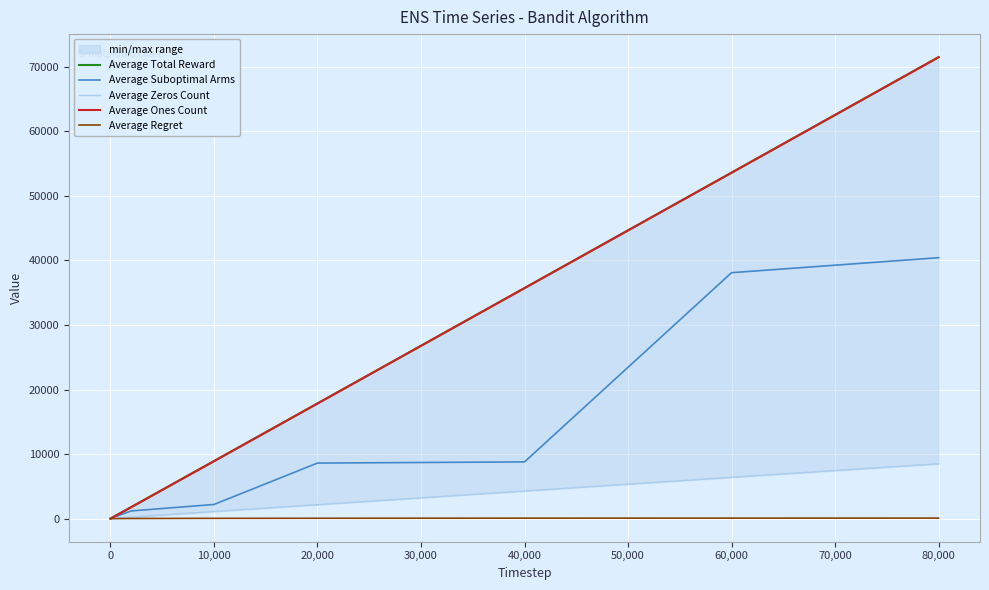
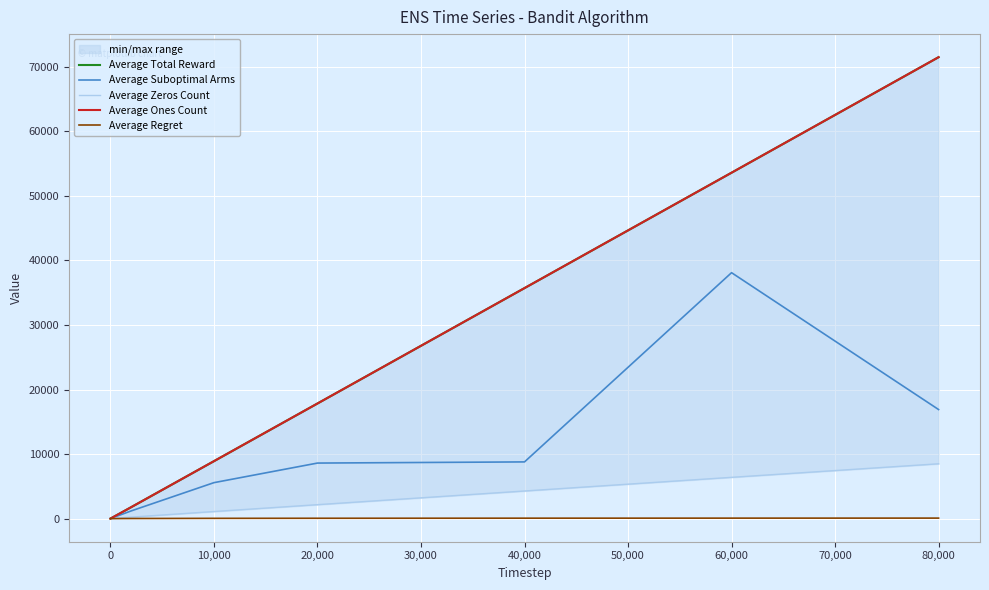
  {
    "Average Suboptimal Arms": {
-     "10,000": 2000,
+     "10,000": 6000,
      "20,000": 9000,
      "40,000": 9000,
      "60,000": 38000,
-     "80,000": 40000
+     "80,000": 17000
    },
    "Average Regret": {
      "10,000": 0,
      "20,000": 0,
      "40,000": 0,
      "60,000": 0,
      "80,000": 0
    }
  }
